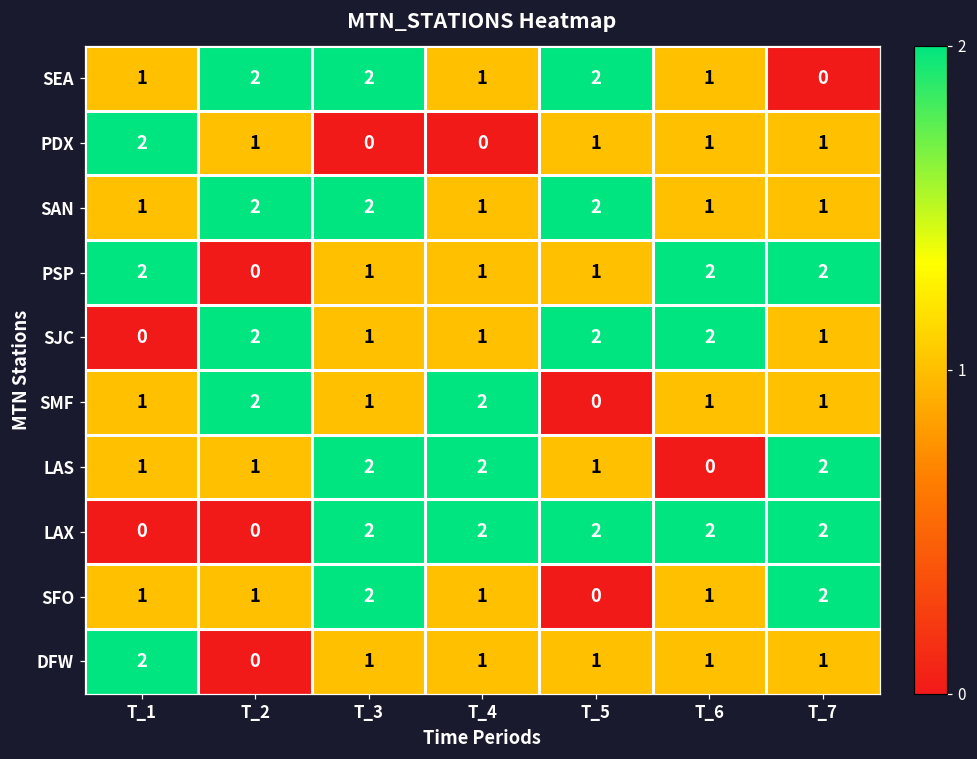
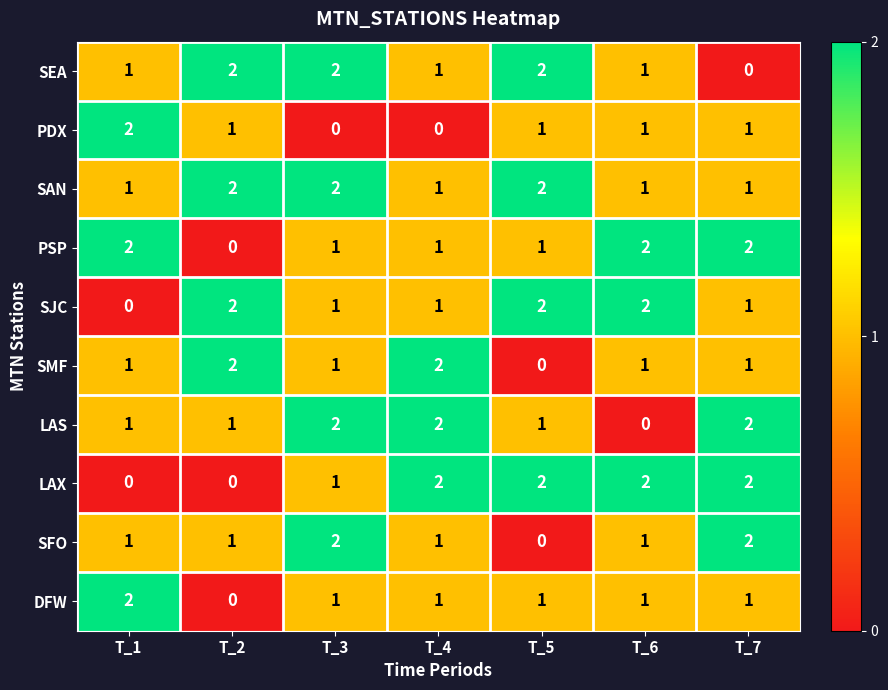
  {
    "SEA": {
      "T_1": 1,
      "T_2": 2,
      "T_3": 2,
      "T_4": 1,
      "T_5": 2,
      "T_6": 1,
      "T_7": 0
    },
    "PDX": {
      "T_1": 2,
      "T_2": 1,
      "T_3": 0,
      "T_4": 0,
      "T_5": 1,
      "T_6": 1,
      "T_7": 1
    },
    "SAN": {
      "T_1": 1,
      "T_2": 2,
      "T_3": 2,
      "T_4": 1,
      "T_5": 2,
      "T_6": 1,
      "T_7": 1
    },
    "PSP": {
      "T_1": 2,
      "T_2": 0,
      "T_3": 1,
      "T_4": 1,
      "T_5": 1,
      "T_6": 2,
      "T_7": 2
    },
    "SJC": {
      "T_1": 0,
      "T_2": 2,
      "T_3": 1,
      "T_4": 1,
      "T_5": 2,
      "T_6": 2,
      "T_7": 1
    },
    "SMF": {
      "T_1": 1,
      "T_2": 2,
      "T_3": 1,
      "T_4": 2,
      "T_5": 0,
      "T_6": 1,
      "T_7": 1
    },
    "LAS": {
      "T_1": 1,
      "T_2": 1,
      "T_3": 2,
      "T_4": 2,
      "T_5": 1,
      "T_6": 0,
      "T_7": 2
    },
    "LAX": {
      "T_1": 0,
      "T_2": 0,
-     "T_3": 2,
+     "T_3": 1,
      "T_4": 2,
      "T_5": 2,
      "T_6": 2,
      "T_7": 2
    },
    "SFO": {
      "T_1": 1,
      "T_2": 1,
      "T_3": 2,
      "T_4": 1,
      "T_5": 0,
      "T_6": 1,
      "T_7": 2
    },
    "DFW": {
      "T_1": 2,
      "T_2": 0,
      "T_3": 1,
      "T_4": 1,
      "T_5": 1,
      "T_6": 1,
      "T_7": 1
    }
  }
